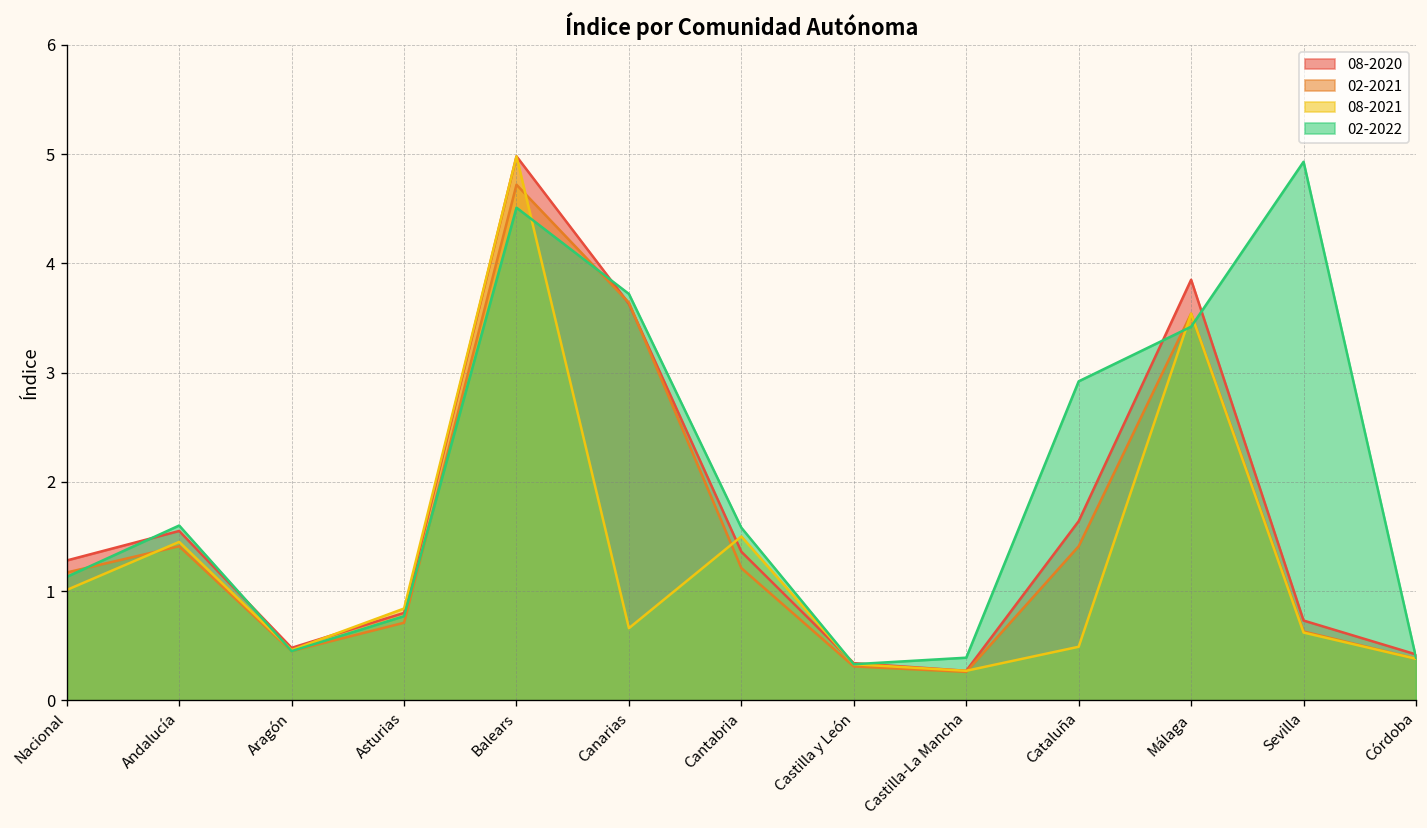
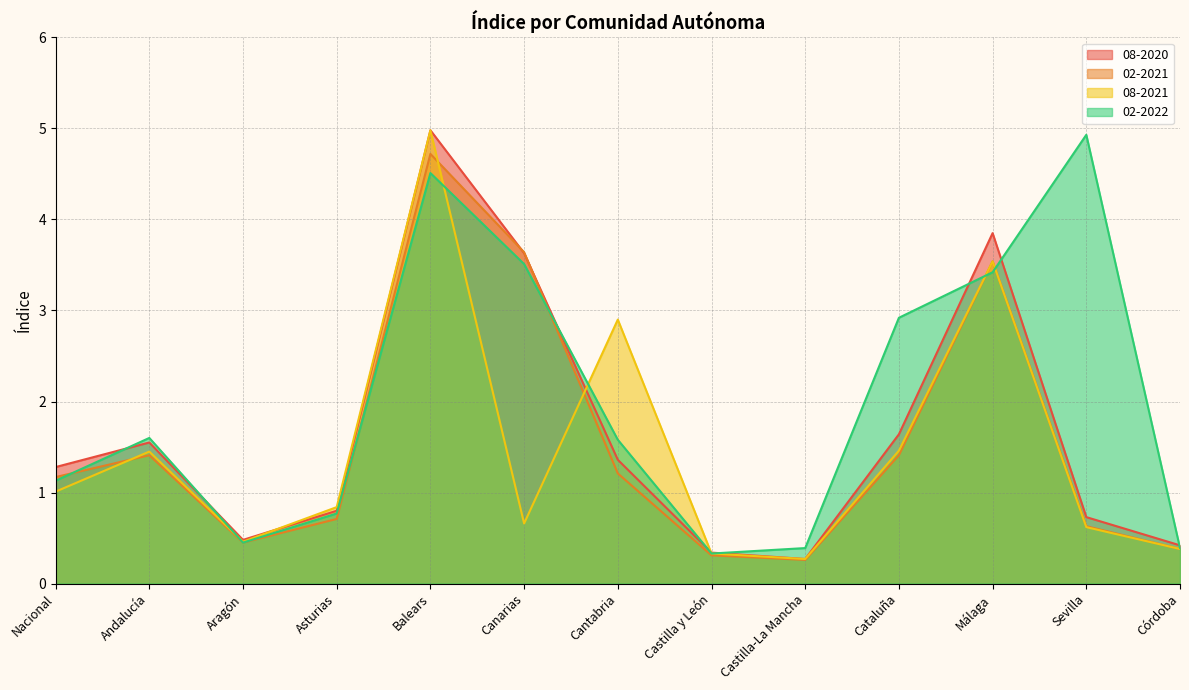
  {
    "08-2021": {
      "Nacional": 1.0,
      "Andalucía": 1.5,
      "Asturias": 0.8,
      "Canarias": 0.7,
-     "Cantabria": 1.5,
-     "Cataluña": 0.5
+     "Cantabria": 2.9,
+     "Cataluña": 1.5
    },
    "02-2022": {
      "Nacional": 1.1,
      "Andalucía": 1.6,
      "Asturias": 0.8,
      "Balears": 4.5,
-     "Canarias": 3.7,
+     "Canarias": 3.5,
      "Cantabria": 1.6,
      "Castilla-La Mancha": 0.4,
      "Cataluña": 2.9,
      "Málaga": 3.4,
      "Sevilla": 4.9
    }
  }
